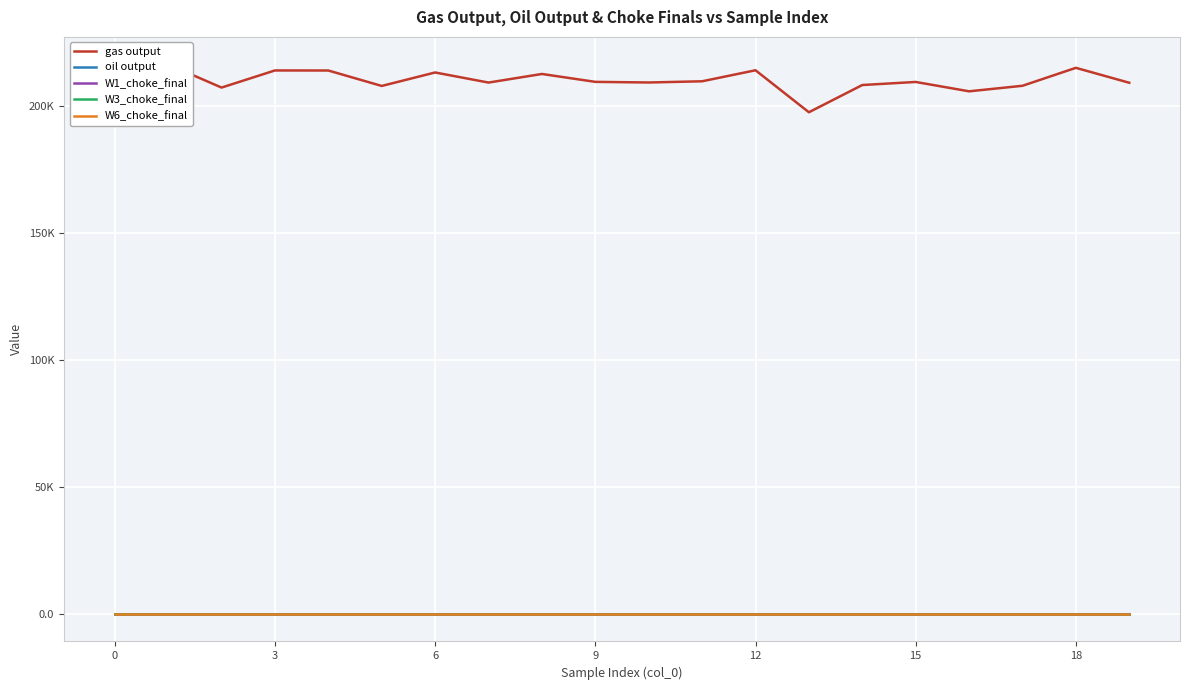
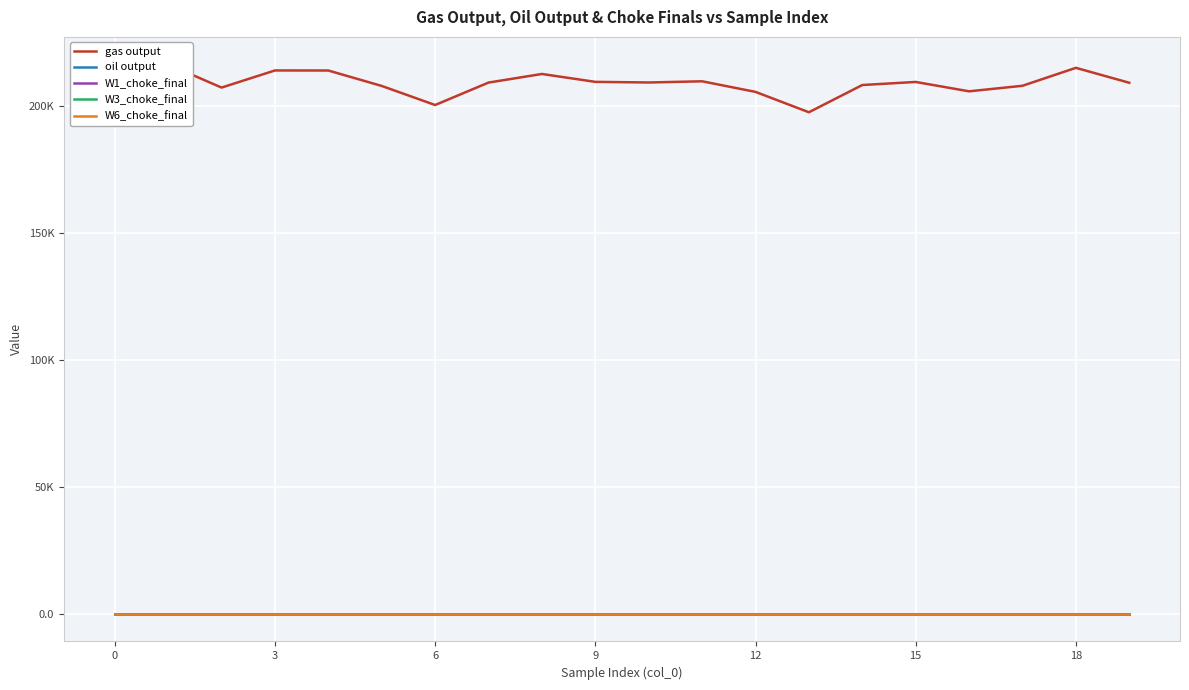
  {
    "gas output": {
      "3": 214000,
-     "6": 213000,
+     "6": 201000,
      "9": 210000,
-     "12": 214000,
+     "12": 206000,
      "15": 210000,
      "18": 215000
    },
    "W6_choke_final": {
      "0": 0,
      "3": 0,
      "6": 0,
      "9": 0,
      "12": 0,
      "15": 0,
      "18": 0
    }
  }
